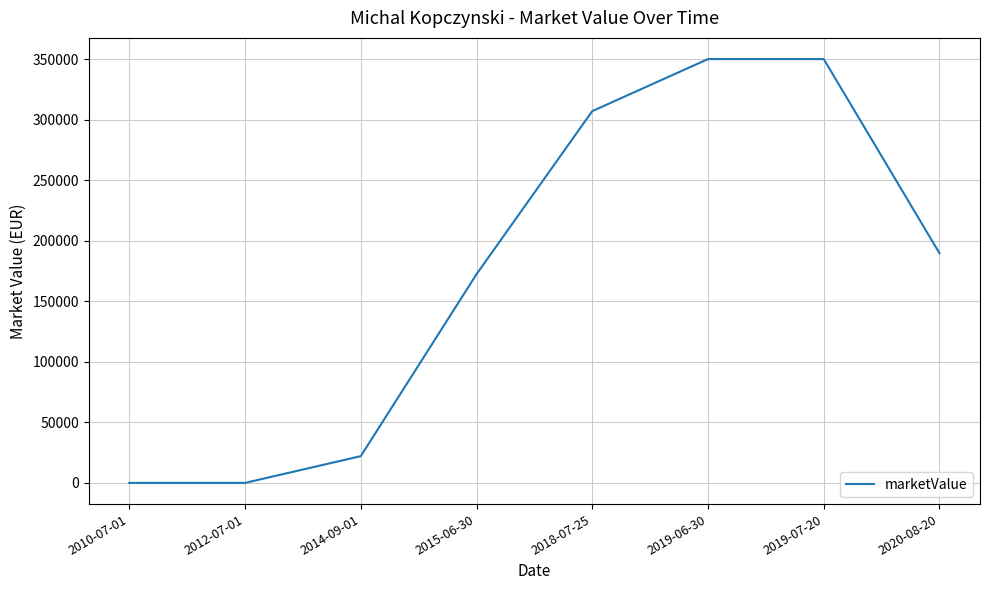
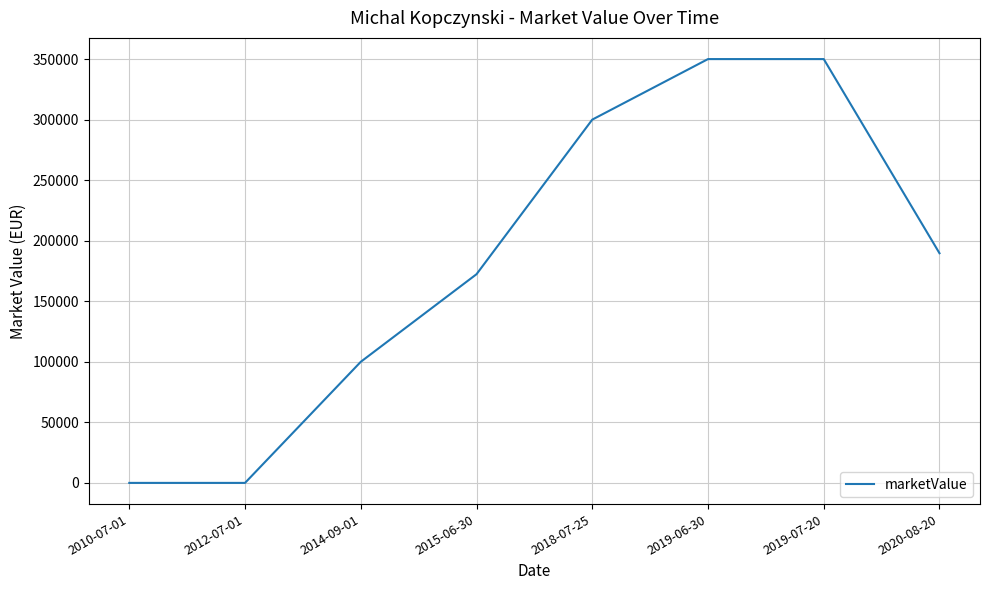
  {
    "2010-07-01": 0,
    "2012-07-01": 0,
-   "2014-09-01": 22000,
+   "2014-09-01": 100000,
    "2015-06-30": 172000,
-   "2018-07-25": 307000,
+   "2018-07-25": 300000,
    "2019-06-30": 350000,
    "2019-07-20": 350000,
    "2020-08-20": 190000
  }
